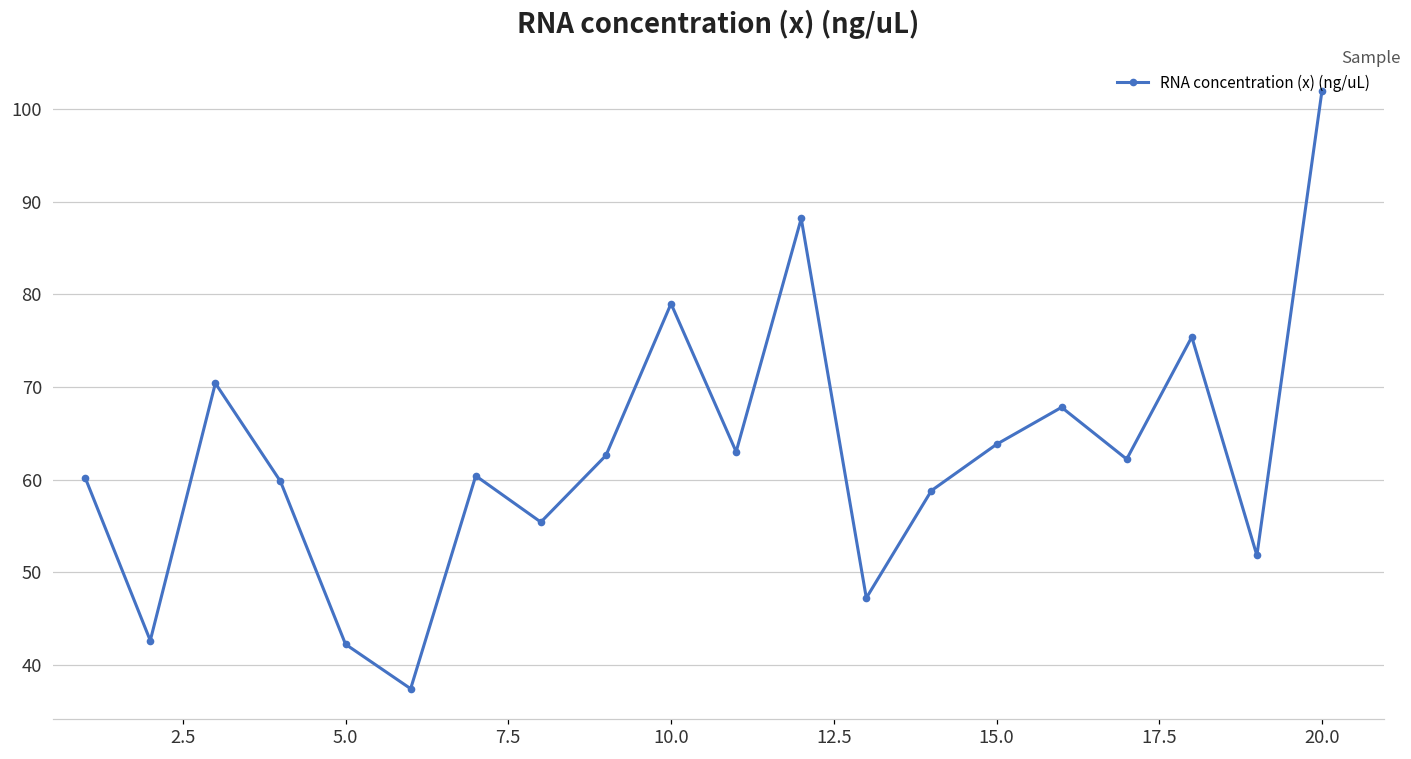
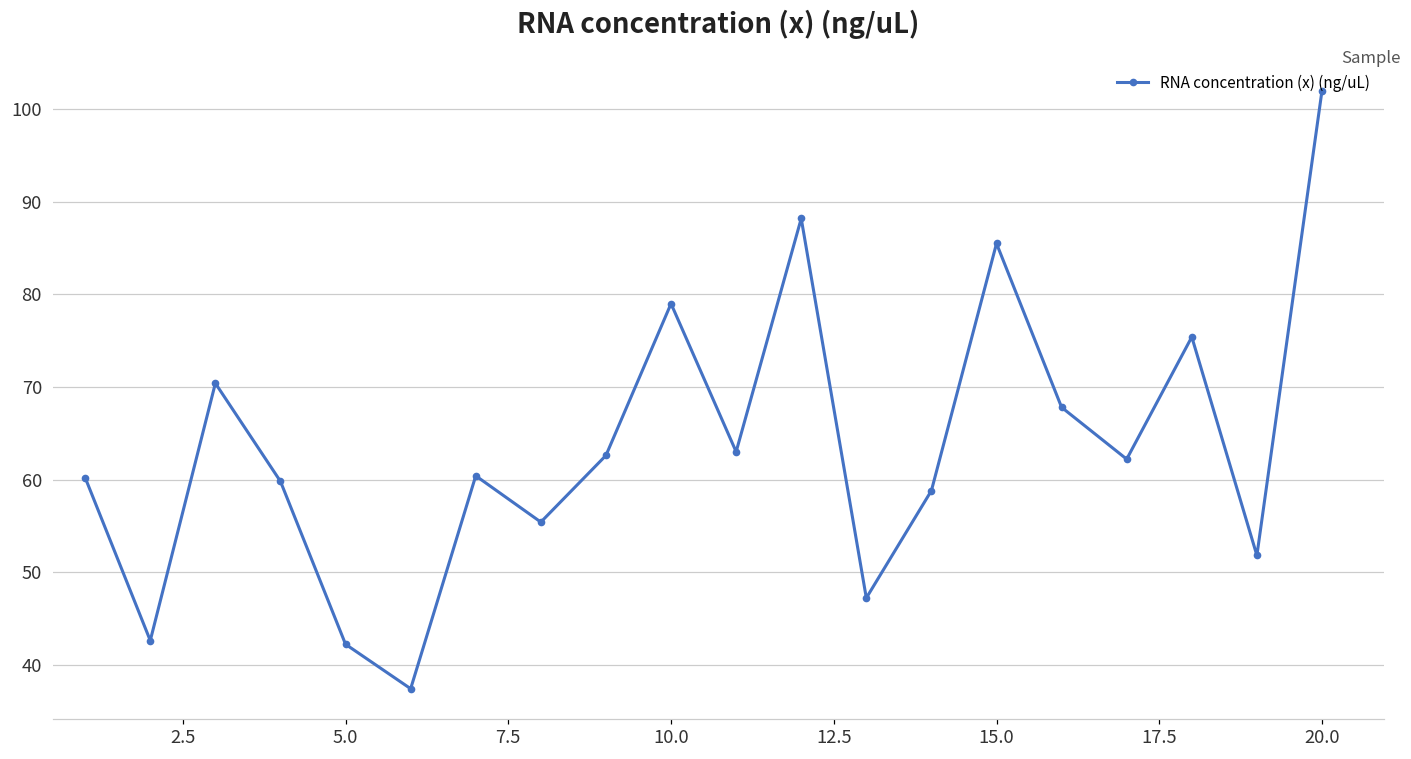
  {
    "5.0": 42,
    "10.0": 79,
-   "15.0": 64,
+   "15.0": 86,
    "20.0": 102
  }
